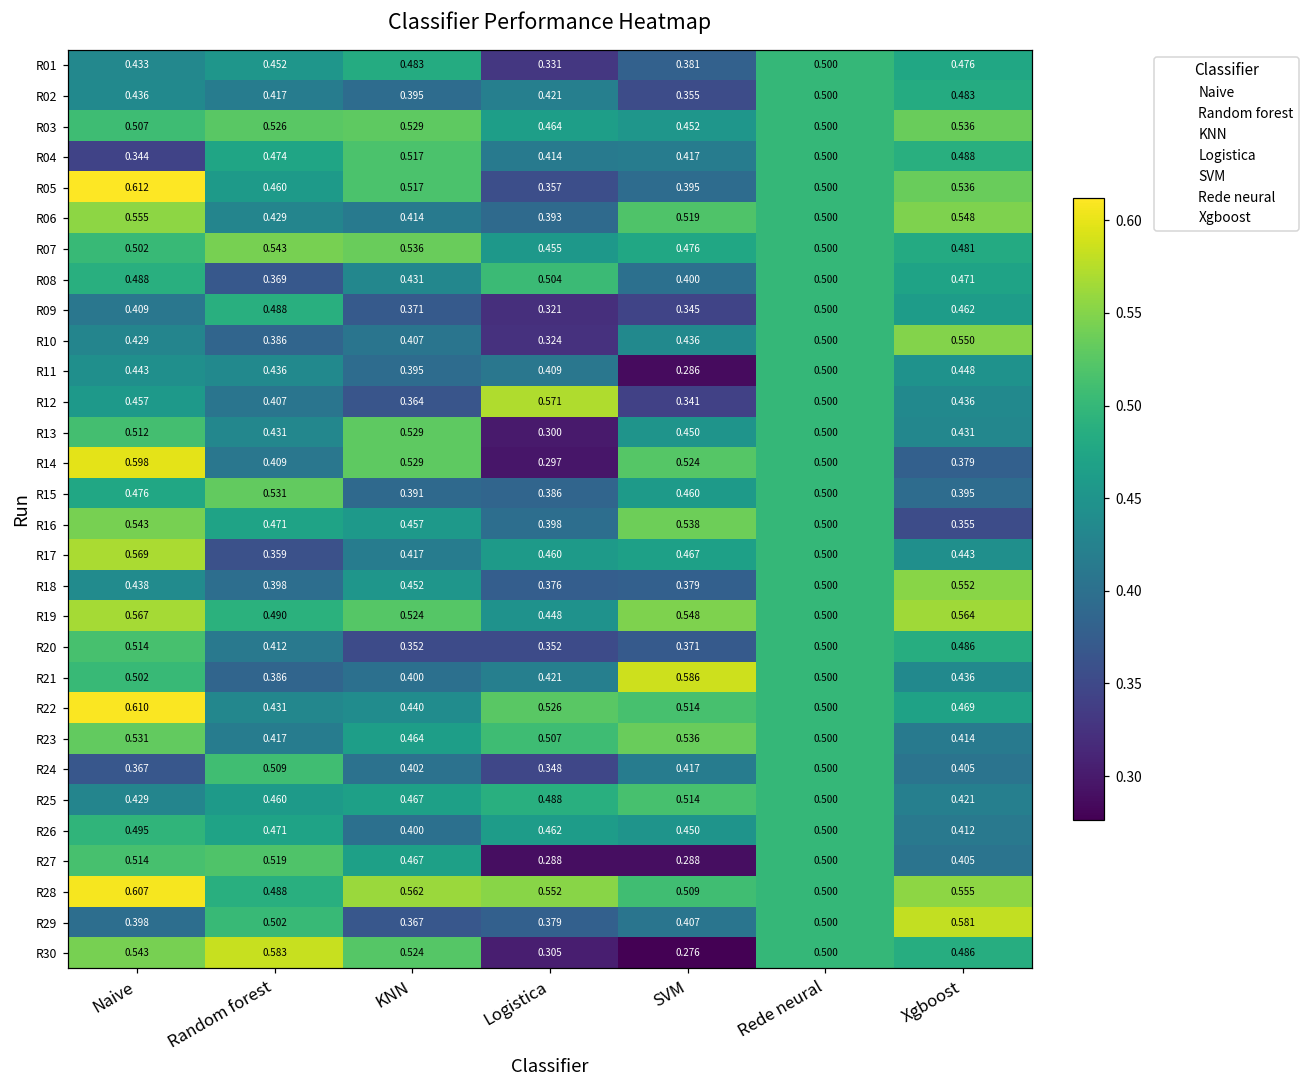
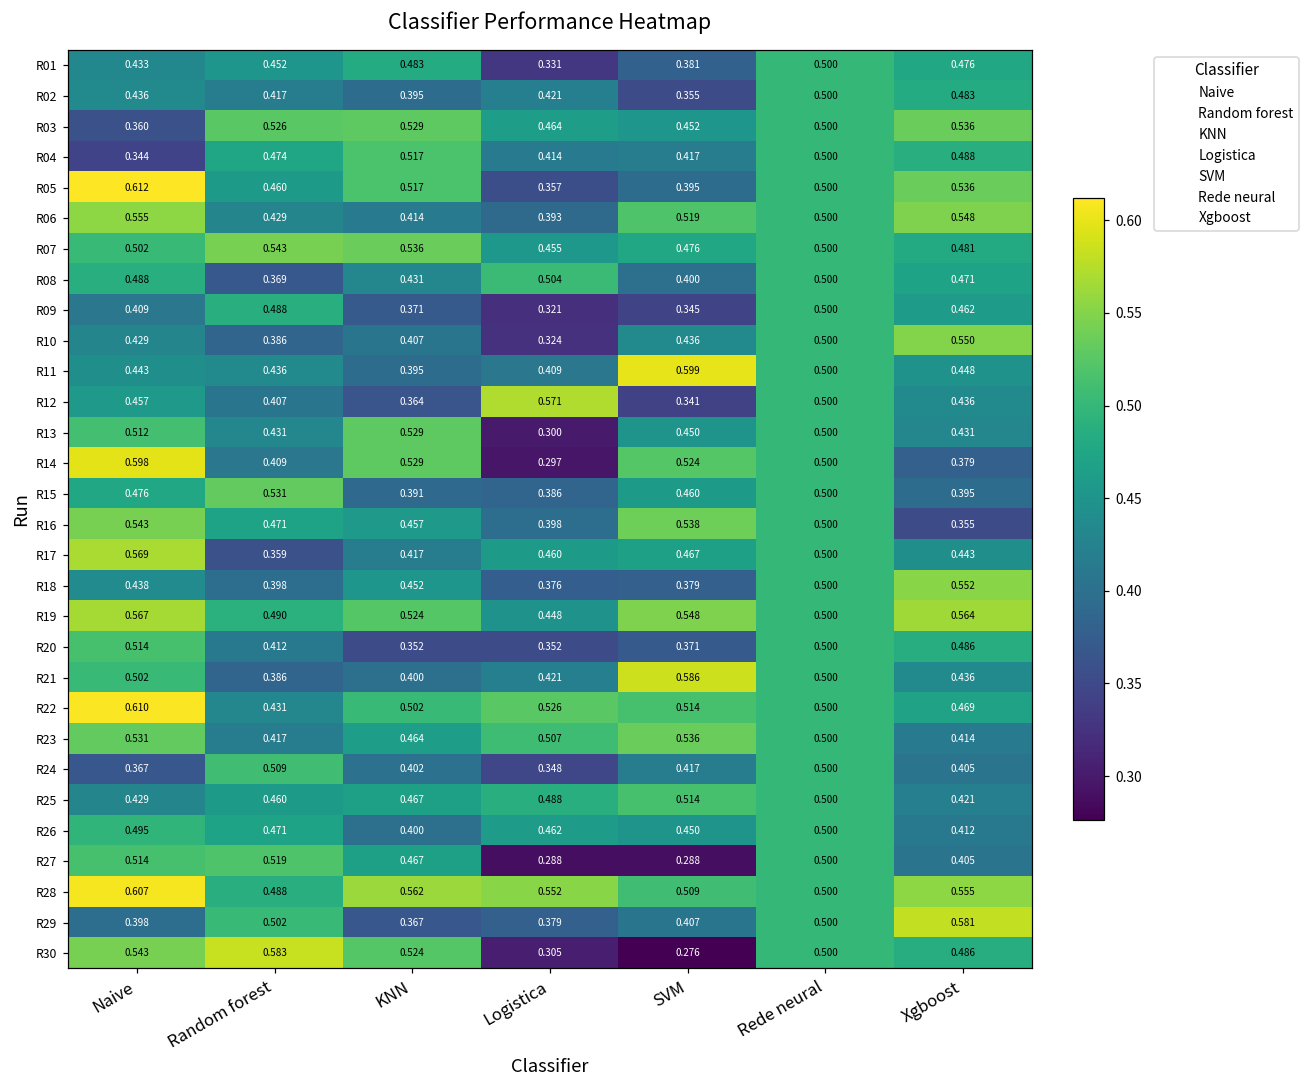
  {
    "R03": {
-     "Naive": 0.507,
+     "Naive": 0.360,
      "Random forest": 0.526,
      "KNN": 0.529,
      "Logistica": 0.464,
      "SVM": 0.452,
      "Rede neural": 0.500,
      "Xgboost": 0.536
    },
    "R11": {
      "Naive": 0.443,
      "Random forest": 0.436,
      "KNN": 0.395,
      "Logistica": 0.409,
-     "SVM": 0.286,
+     "SVM": 0.599,
      "Rede neural": 0.500,
      "Xgboost": 0.448
    },
    "R22": {
      "Naive": 0.610,
      "Random forest": 0.431,
-     "KNN": 0.440,
+     "KNN": 0.502,
      "Logistica": 0.526,
      "SVM": 0.514,
      "Rede neural": 0.500,
      "Xgboost": 0.469
    }
  }
